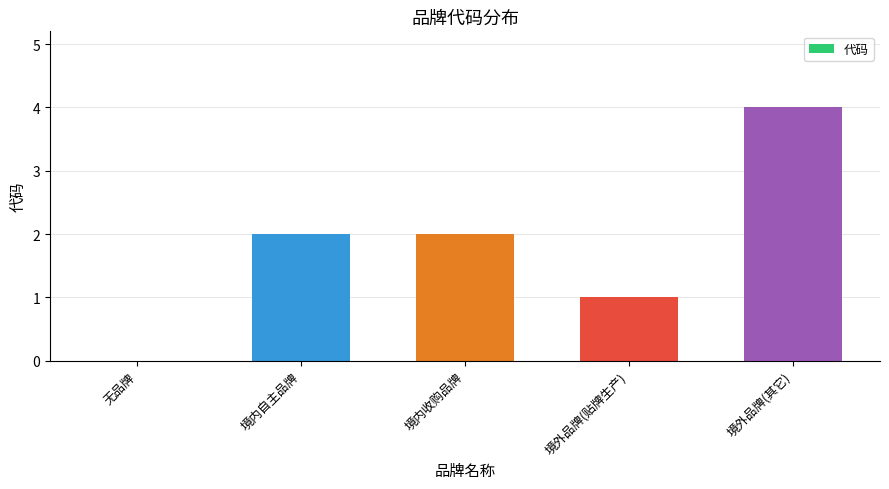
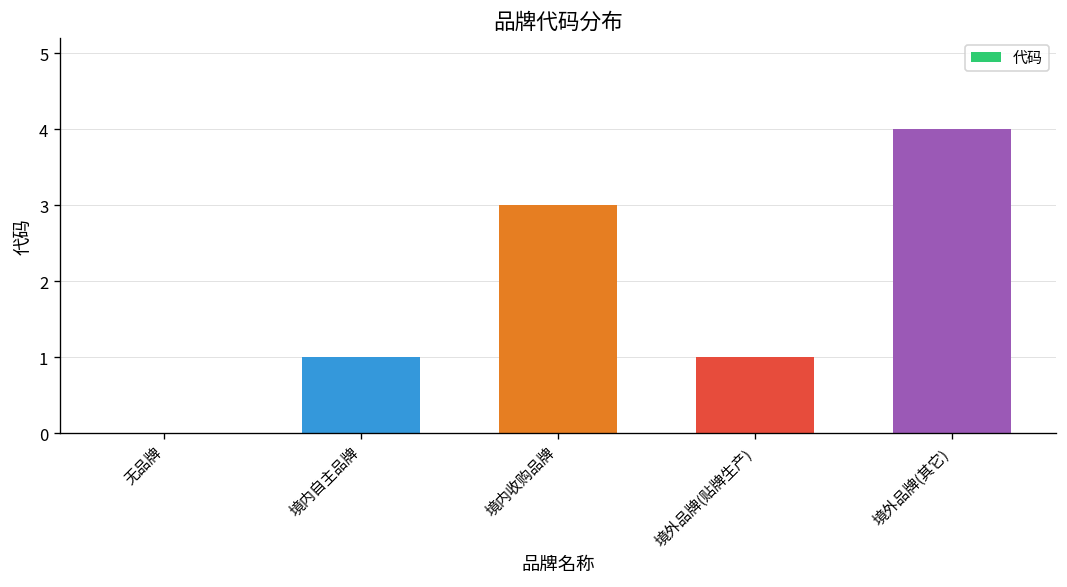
  {
    "无品牌": 0,
-   "境内自主品牌": 2,
-   "境内收购品牌": 2,
+   "境内自主品牌": 1,
+   "境内收购品牌": 3,
    "境外品牌(贴牌生产)": 1,
    "境外品牌(其它)": 4
  }
